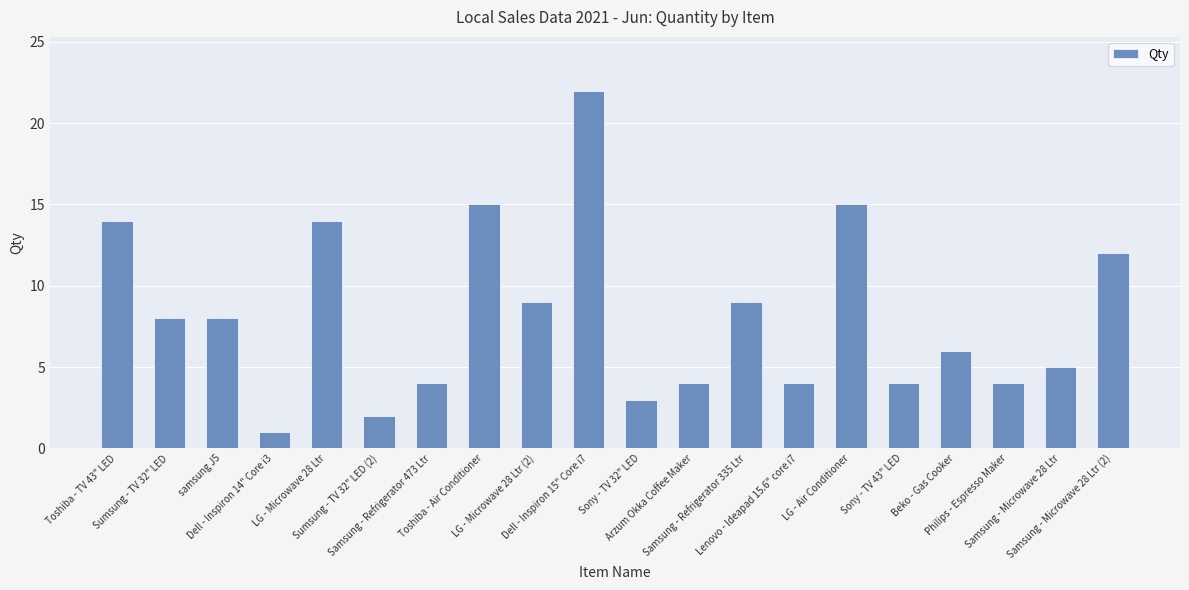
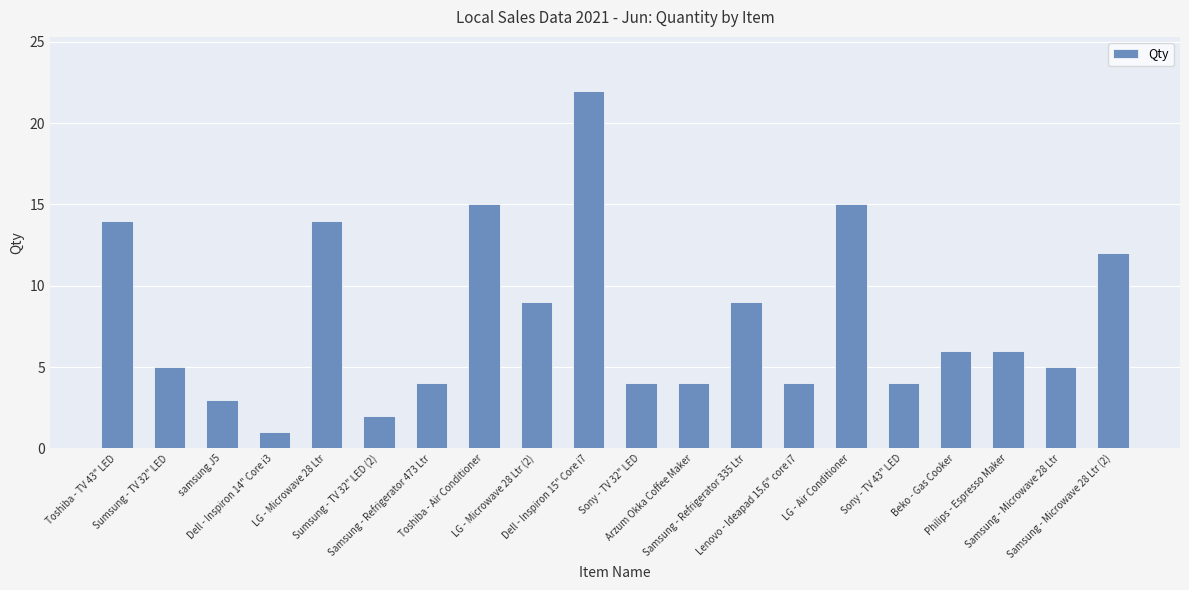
  {
    "Toshiba - TV 43\" LED": 14,
-   "Sumsung - TV 32\" LED": 8,
-   "samsung J5": 8,
+   "Sumsung - TV 32\" LED": 5,
+   "samsung J5": 3,
    "Dell - Inspiron 14\" Core i3": 1,
    "LG - Microwave 28 Ltr": 14,
    "Sumsung - TV 32\" LED (2)": 2,
    "Samsung - Refrigerator 473 Ltr": 4,
    "Toshiba - Air Conditioner": 15,
    "LG - Microwave 28 Ltr (2)": 9,
    "Dell - Inspiron 15\" Core i7": 22,
-   "Sony - TV 32\" LED": 3,
+   "Sony - TV 32\" LED": 4,
    "Arzum Okka Coffee Maker": 4,
    "Samsung - Refrigerator 335 Ltr": 9,
    "Lenovo - Ideapad 15.6\" core i7": 4,
    "LG - Air Conditioner": 15,
    "Sony - TV 43\" LED": 4,
    "Beko - Gas Cooker": 6,
-   "Philips - Espresso Maker": 4,
+   "Philips - Espresso Maker": 6,
    "Samsung - Microwave 28 Ltr": 5,
    "Samsung - Microwave 28 Ltr (2)": 12
  }
